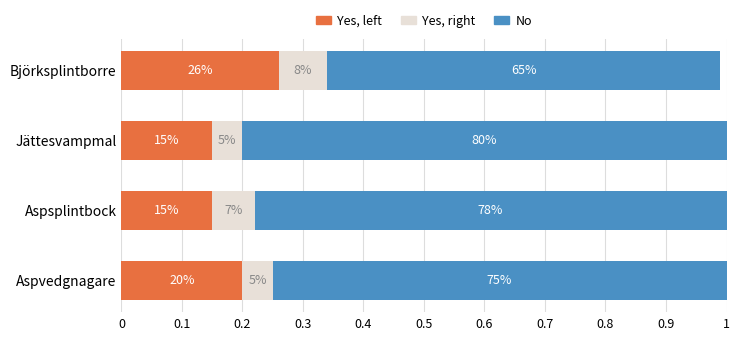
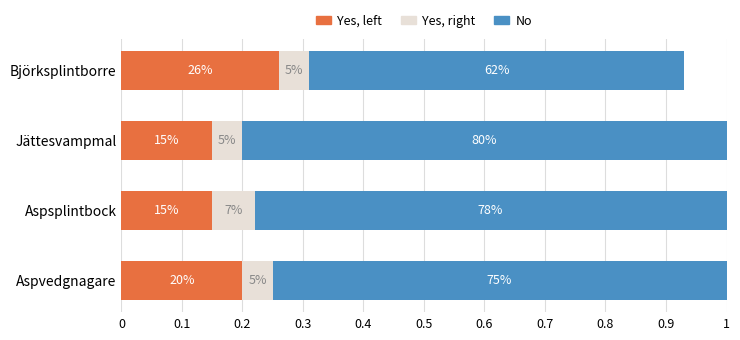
  {
    "Yes, left": {
      "Björksplintborre": "26%",
      "Jättesvampmal": "15%",
      "Aspsplintbock": "15%",
      "Aspvedgnagare": "20%"
    },
    "Yes, right": {
-     "Björksplintborre": "8%",
+     "Björksplintborre": "5%",
      "Jättesvampmal": "5%",
      "Aspsplintbock": "7%",
      "Aspvedgnagare": "5%"
    },
    "No": {
-     "Björksplintborre": "65%",
+     "Björksplintborre": "62%",
      "Jättesvampmal": "80%",
      "Aspsplintbock": "78%",
      "Aspvedgnagare": "75%"
    }
  }
